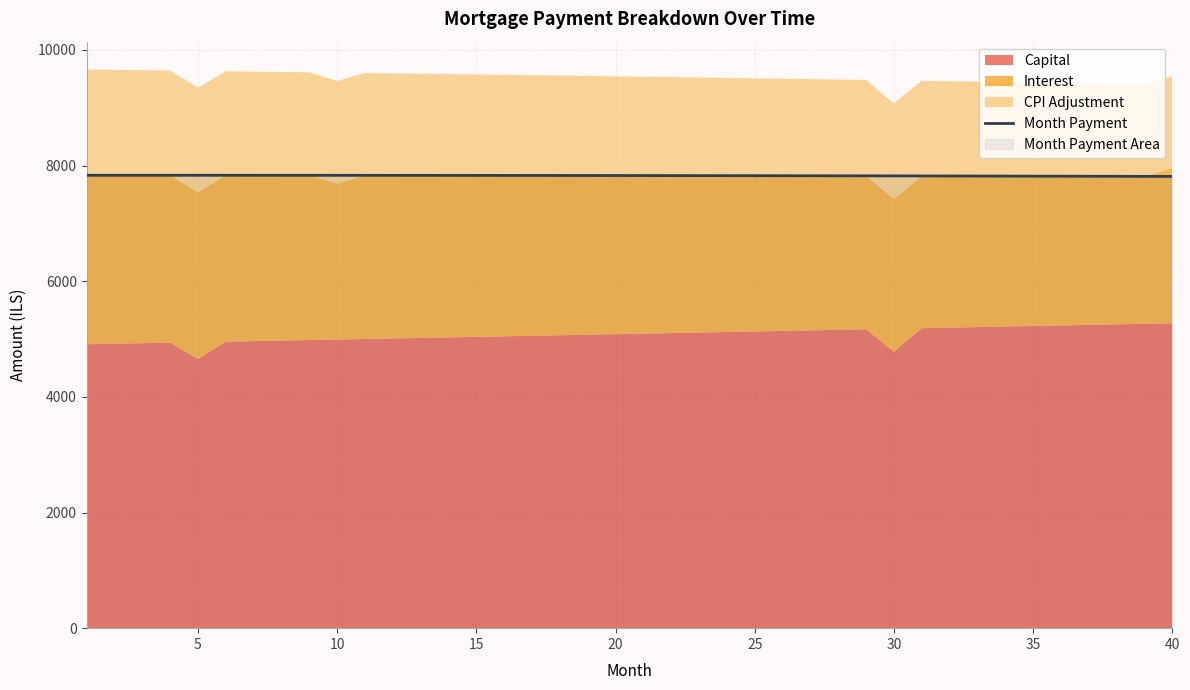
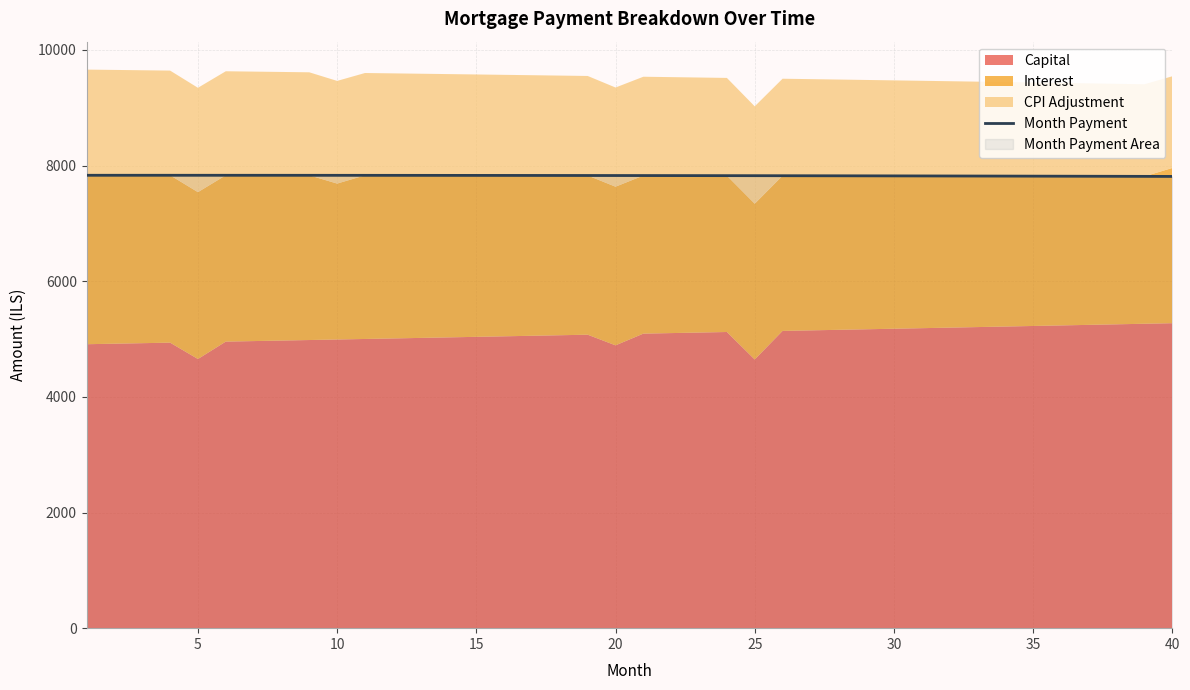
  {
    "Capital": {
      "5": 4700,
      "10": 5000,
      "15": 5000,
-     "20": 5100,
-     "25": 5100,
-     "30": 4800,
+     "20": 4900,
+     "25": 4600,
+     "30": 5200,
      "35": 5200,
      "40": 5300
    },
    "Interest": {
      "5": 2900,
      "10": 2700,
      "40": 2700
    },
    "CPI Adjustment": {
      "5": 1800,
      "10": 1800,
      "15": 1700,
      "20": 1700,
      "25": 1700,
      "30": 1700,
      "40": 1600
    },
    "Month Payment Area": {
      "5": 7800,
      "10": 7800,
      "40": 7800
    }
  }
